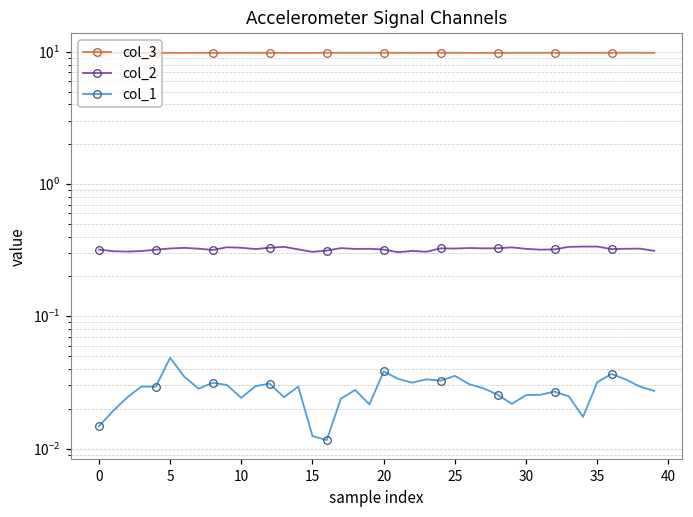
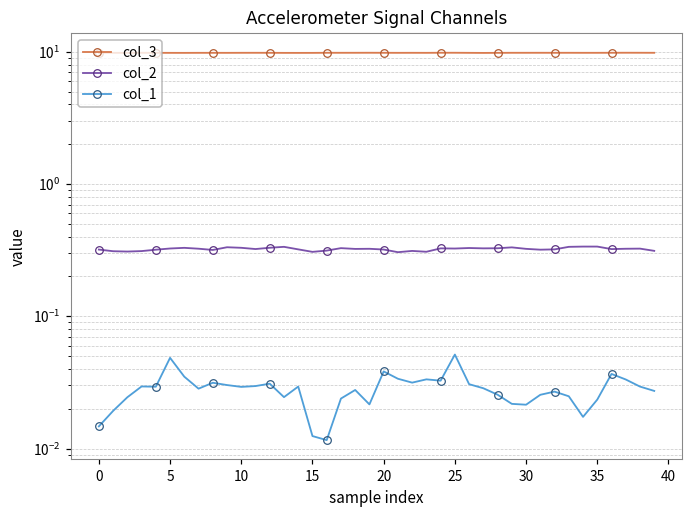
  {
    "col_3": {
      "5": 10,
      "10": 10,
      "15": 10,
      "20": 10,
      "25": 10,
      "30": 10,
      "35": 10
    },
    "col_2": {
      "0": 0.32,
      "5": 0.33,
      "10": 0.33,
      "15": 0.31,
      "20": 0.32,
      "25": 0.33,
      "30": 0.32,
      "35": 0.34
    },
    "col_1": {
      "0": 0.015,
      "5": 0.049,
-     "10": 0.024,
+     "10": 0.029,
      "15": 0.012,
      "20": 0.038,
-     "25": 0.035,
-     "30": 0.025,
-     "35": 0.032
+     "25": 0.051,
+     "30": 0.021,
+     "35": 0.023
    }
  }
